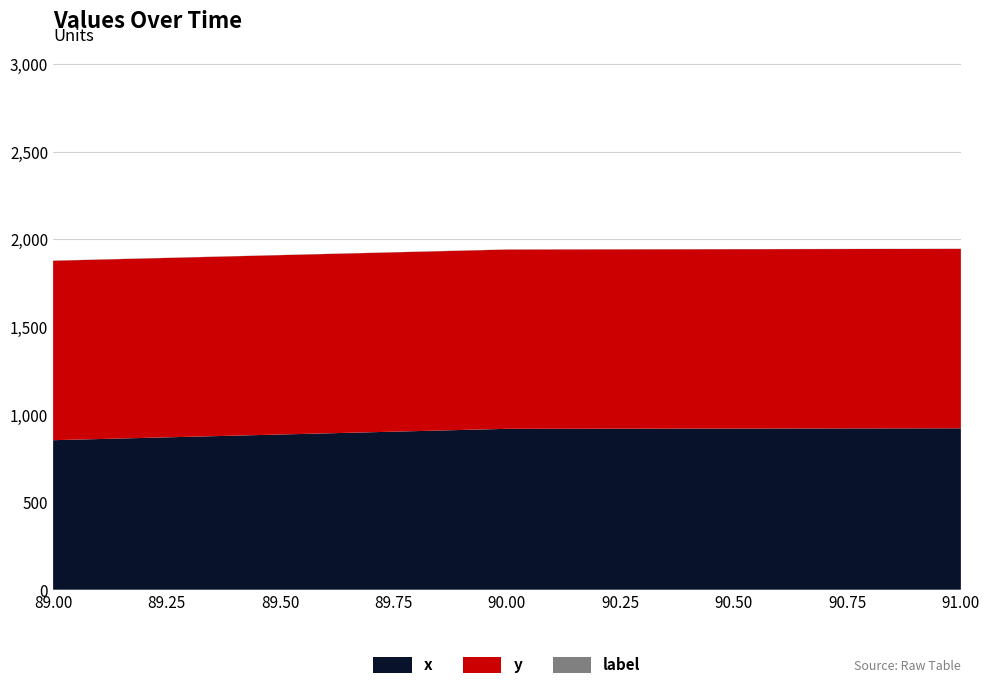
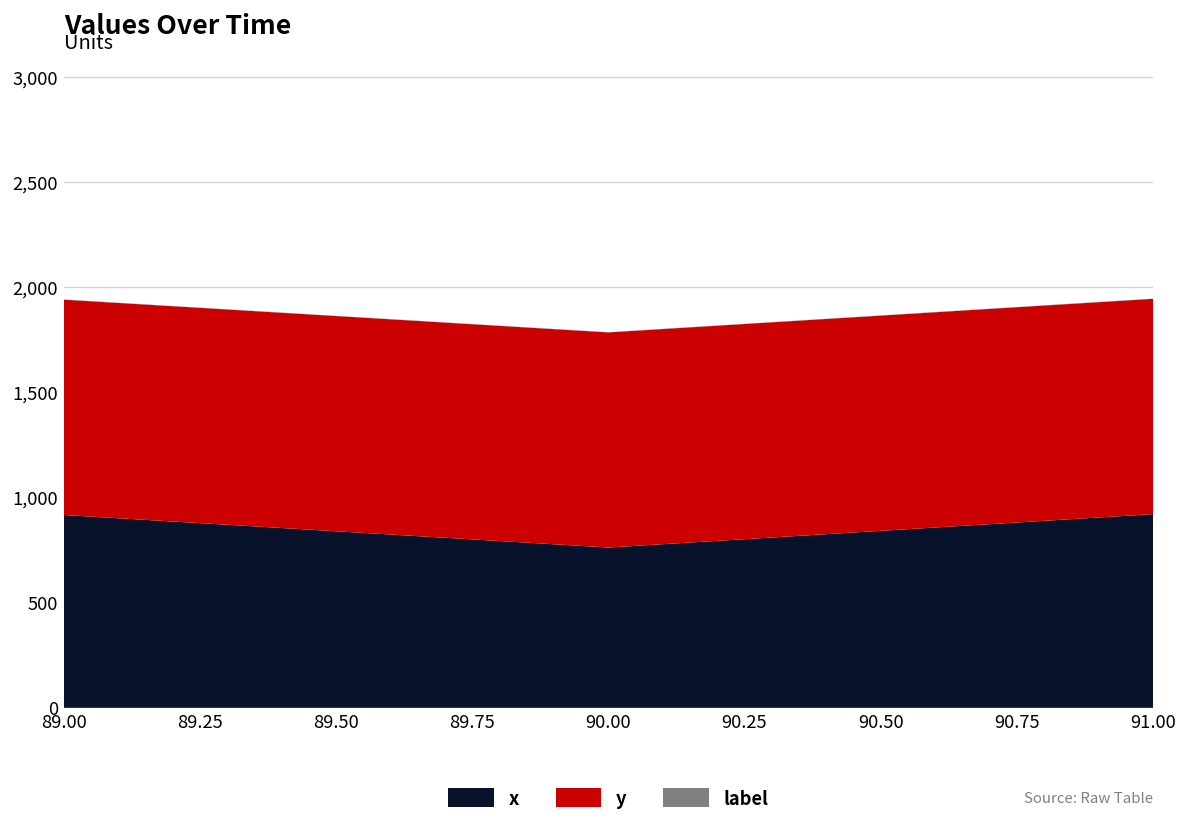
  {
    "x": {
-     "89.00": 850,
-     "90.00": 920
+     "89.00": 920,
+     "90.00": 760
    }
  }
